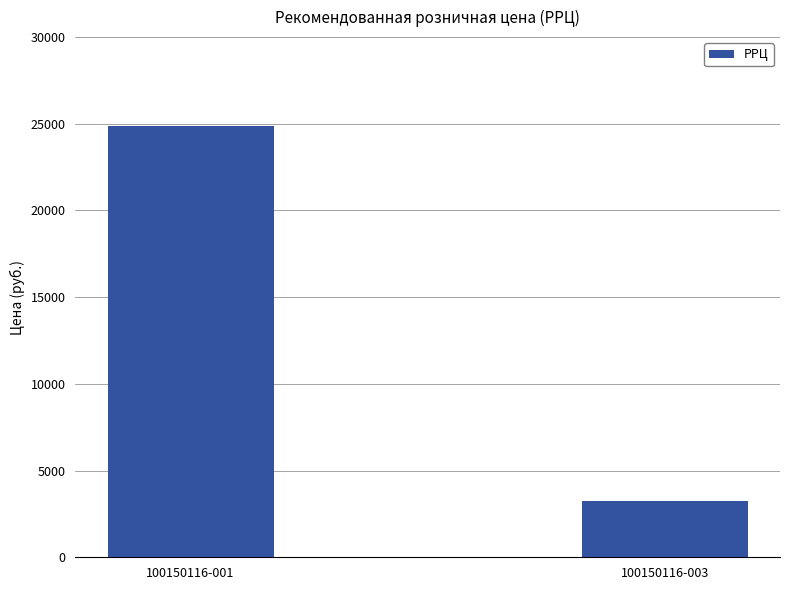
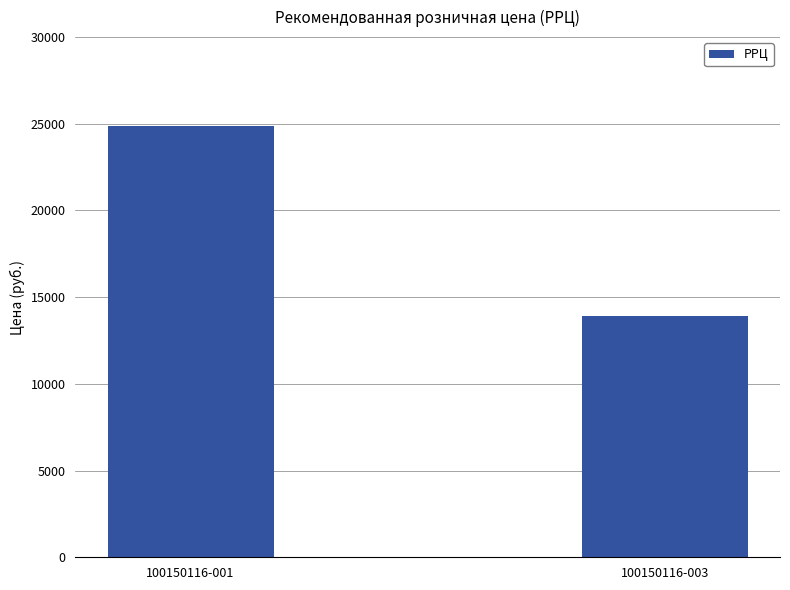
  {
    "100150116-001": 24900,
-   "100150116-003": 3300
+   "100150116-003": 13900
  }
